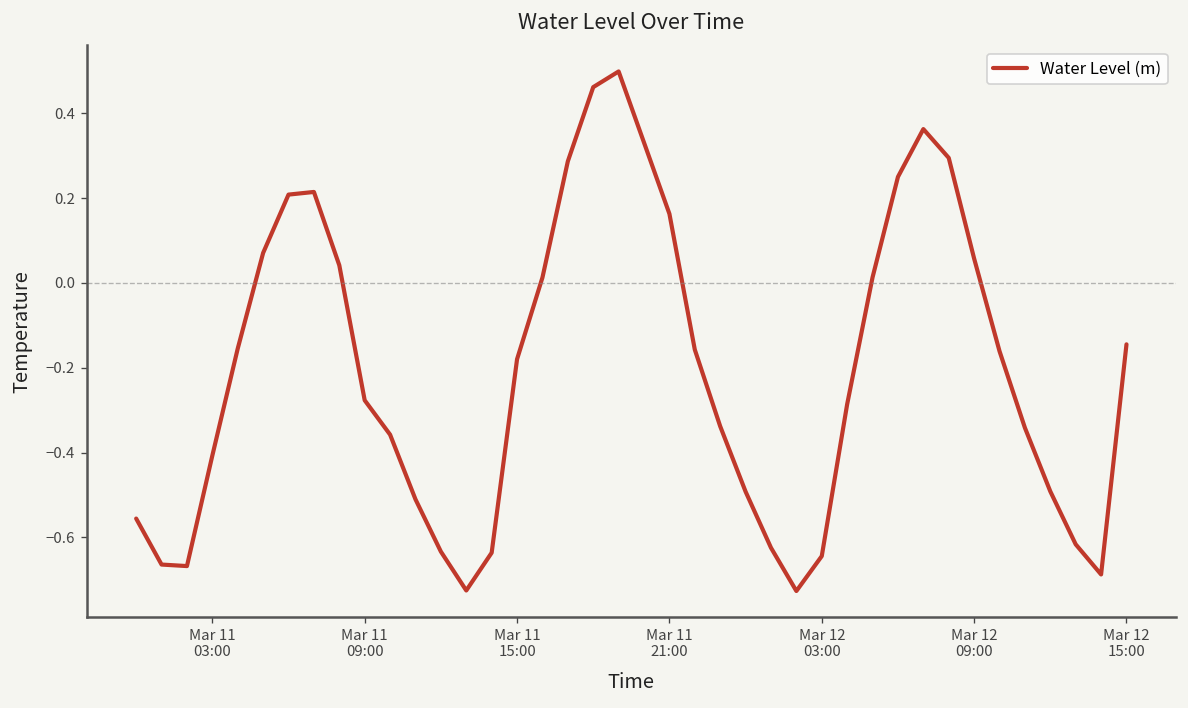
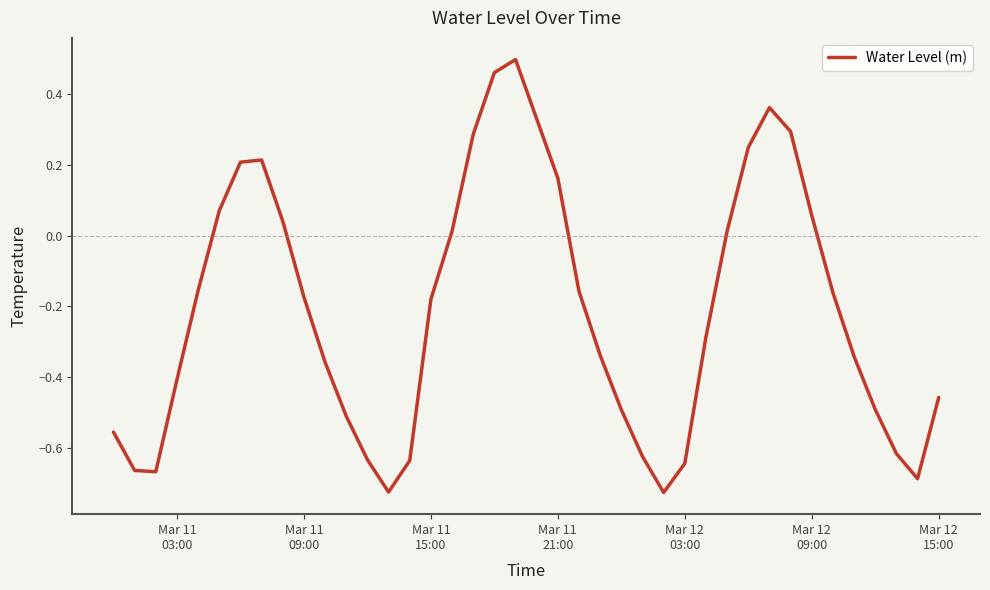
  {
    "Mar 11 03:00": -0.41,
-   "Mar 11 09:00": -0.28,
+   "Mar 11 09:00": -0.17,
    "Mar 11 15:00": -0.18,
    "Mar 11 21:00": 0.16,
    "Mar 12 03:00": -0.64,
    "Mar 12 09:00": 0.06,
-   "Mar 12 15:00": -0.14
+   "Mar 12 15:00": -0.46
  }
